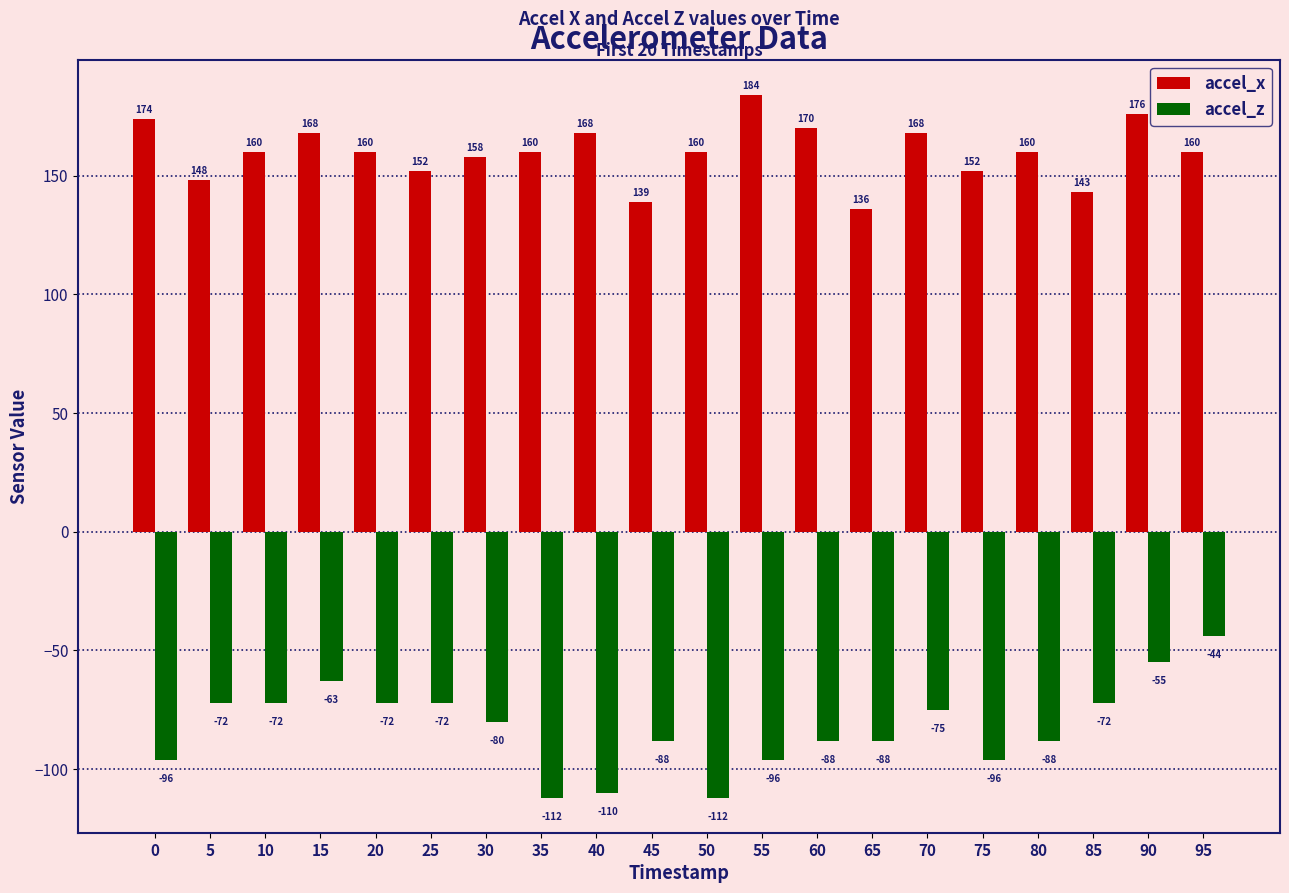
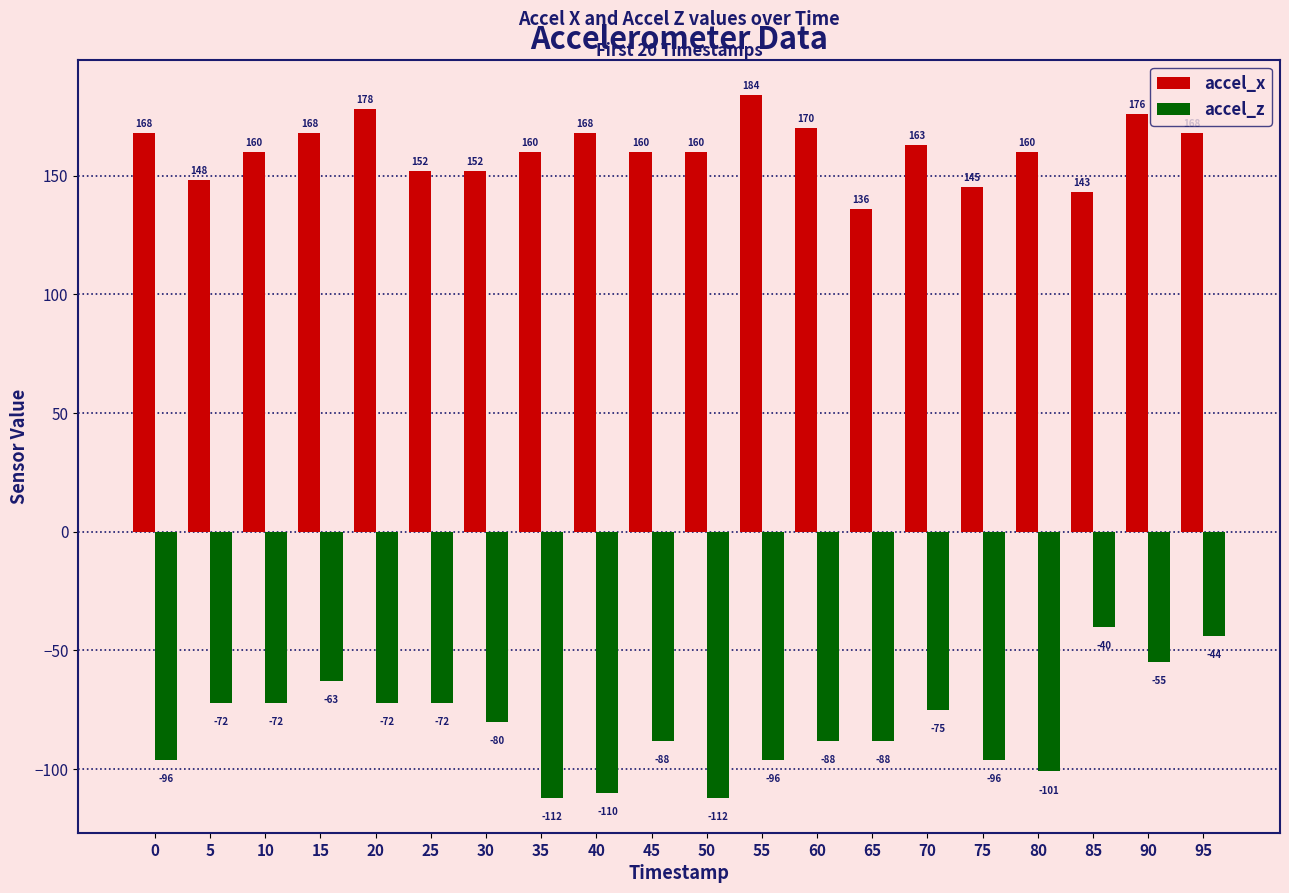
  {
    "accel_x": {
-     "0": 174,
+     "0": 168,
      "5": 148,
      "10": 160,
      "15": 168,
-     "20": 160,
+     "20": 178,
      "25": 152,
-     "30": 158,
+     "30": 152,
      "35": 160,
      "40": 168,
-     "45": 139,
+     "45": 160,
      "50": 160,
      "55": 184,
      "60": 170,
      "65": 136,
-     "70": 168,
-     "75": 152,
+     "70": 163,
+     "75": 145,
      "80": 160,
      "85": 143,
      "90": 176,
-     "95": 160
+     "95": 168
    },
    "accel_z": {
      "0": -96,
      "5": -72,
      "10": -72,
      "15": -63,
      "20": -72,
      "25": -72,
      "30": -80,
      "35": -112,
      "40": -110,
      "45": -88,
      "50": -112,
      "55": -96,
      "60": -88,
      "65": -88,
      "70": -75,
      "75": -96,
-     "80": -88,
-     "85": -72,
+     "80": -101,
+     "85": -40,
      "90": -55,
      "95": -44
    }
  }
